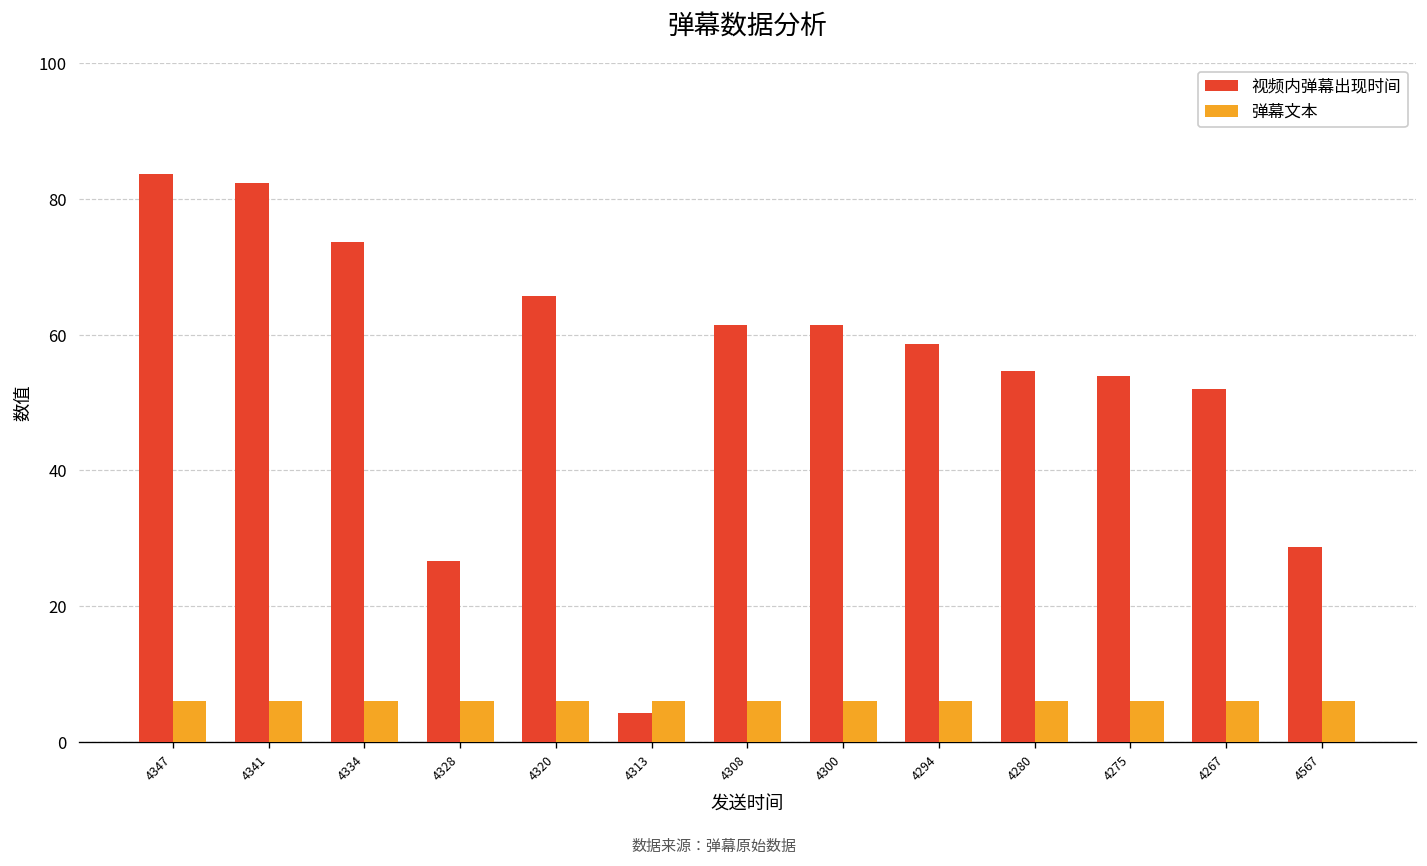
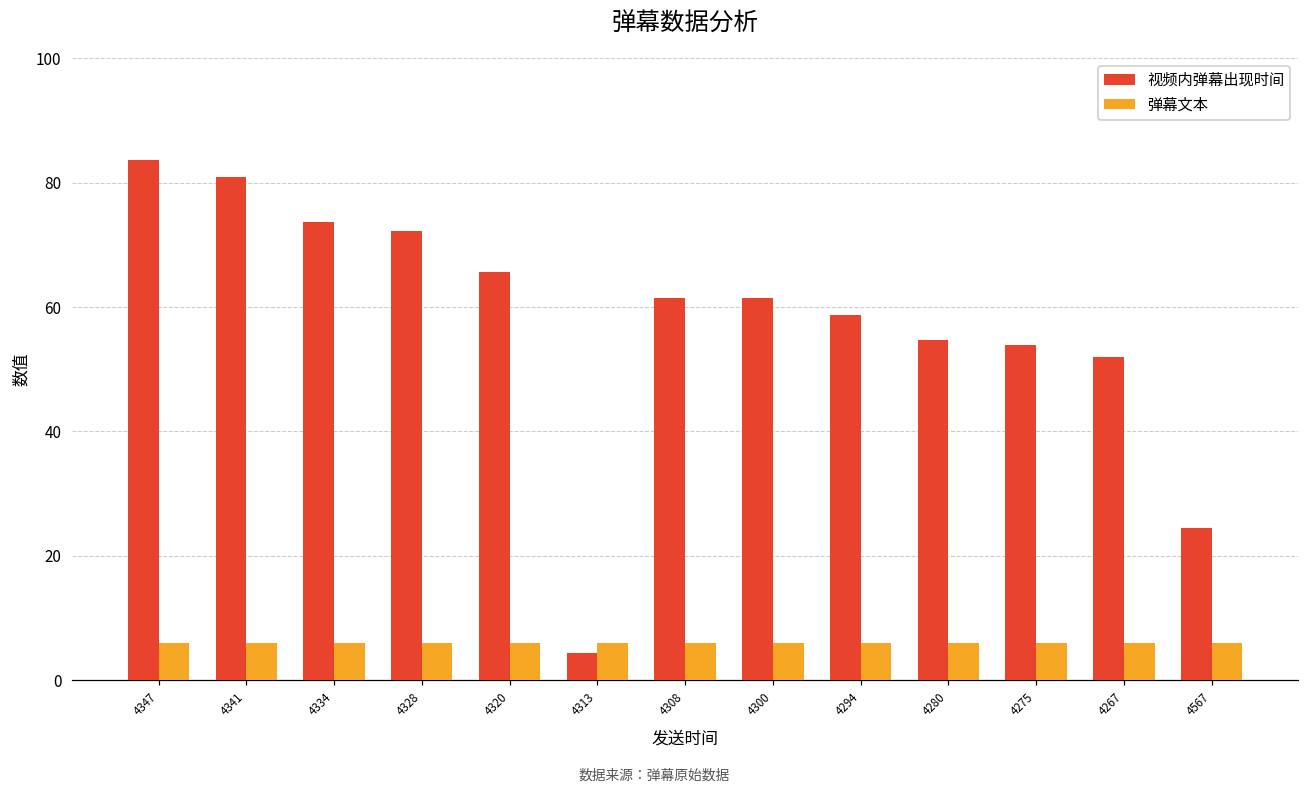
  {
    "视频内弹幕出现时间": {
      "4347": 84,
-     "4341": 82,
+     "4341": 81,
      "4334": 74,
-     "4328": 27,
+     "4328": 72,
      "4320": 66,
      "4313": 4,
      "4308": 61,
      "4300": 61,
      "4294": 59,
      "4280": 55,
      "4275": 54,
      "4267": 52,
-     "4567": 29
+     "4567": 24
    },
    "弹幕文本": {
      "4347": 6,
      "4341": 6,
      "4334": 6,
      "4328": 6,
      "4320": 6,
      "4313": 6,
      "4308": 6,
      "4300": 6,
      "4294": 6,
      "4280": 6,
      "4275": 6,
      "4267": 6,
      "4567": 6
    }
  }
